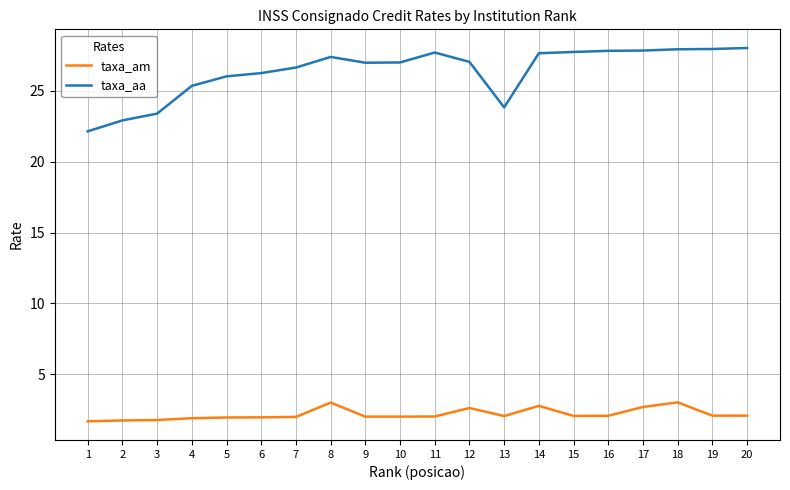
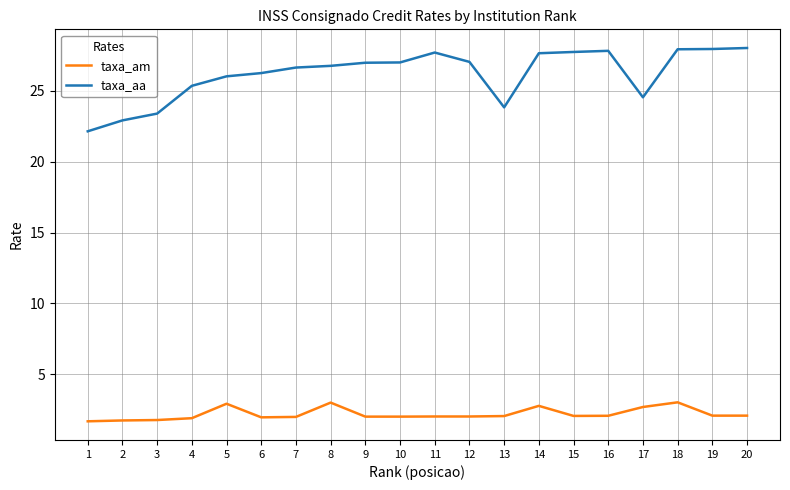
  {
    "taxa_am": {
      "1": 1.7,
      "2": 1.7,
      "3": 1.8,
      "4": 1.9,
-     "5": 2.0,
+     "5": 2.9,
      "6": 2.0,
      "7": 2.0,
      "8": 3.0,
      "9": 2.0,
      "10": 2.0,
      "11": 2.0,
-     "12": 2.6,
+     "12": 2.0,
      "13": 2.1,
      "14": 2.8,
      "15": 2.1,
      "16": 2.1,
      "17": 2.7,
      "18": 3.0,
      "19": 2.1,
      "20": 2.1
    },
    "taxa_aa": {
      "1": 22.2,
      "2": 22.9,
      "3": 23.4,
      "4": 25.4,
      "5": 26.0,
      "6": 26.3,
      "7": 26.7,
-     "8": 27.4,
+     "8": 26.8,
      "9": 27.0,
      "10": 27.0,
      "11": 27.7,
      "12": 27.1,
      "13": 23.8,
      "14": 27.7,
      "15": 27.8,
      "16": 27.8,
-     "17": 27.9,
+     "17": 24.6,
      "18": 27.9,
      "19": 28.0,
      "20": 28.0
    }
  }
